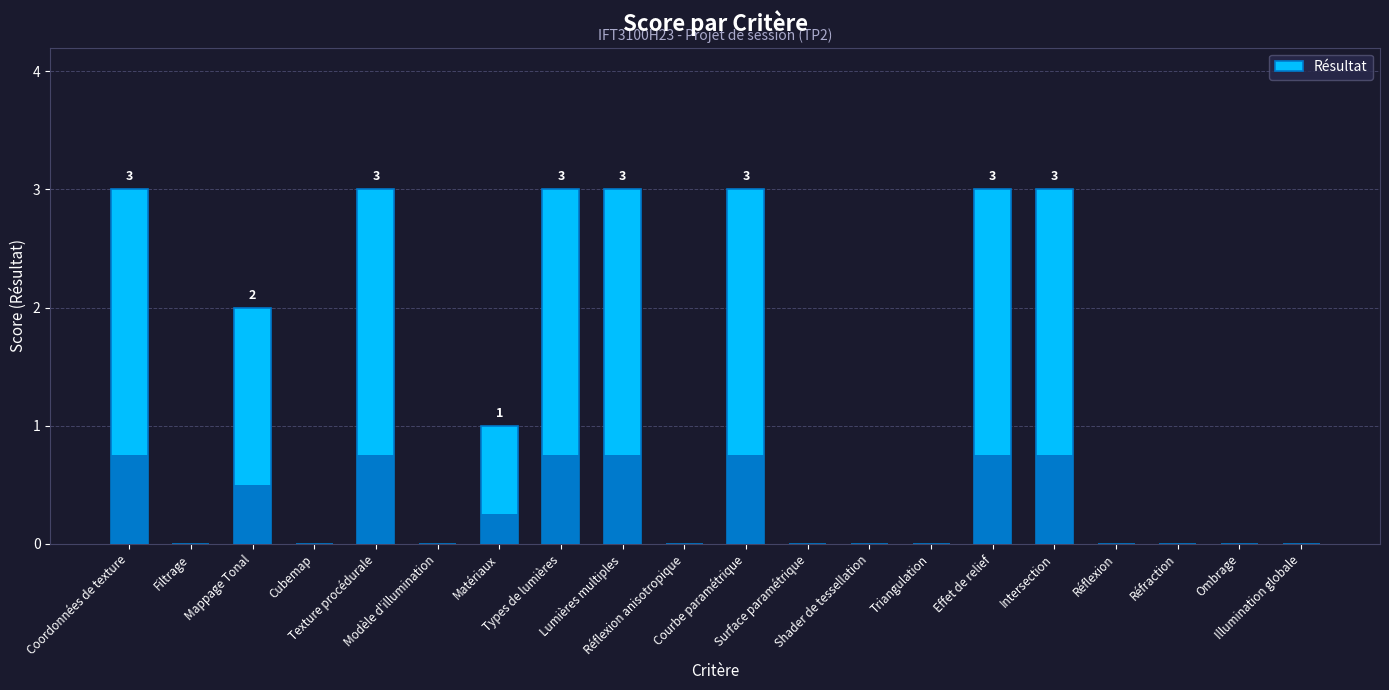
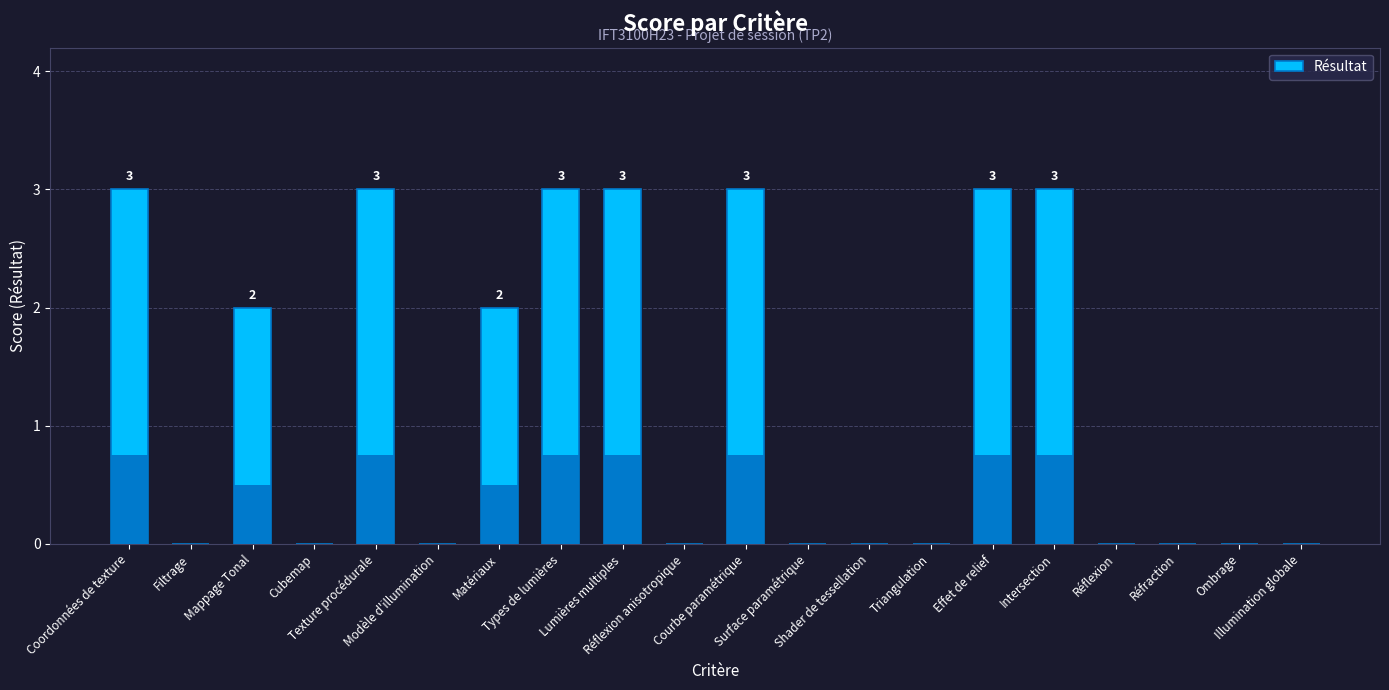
  {
    "Coordonnées de texture": 3,
    "Mappage Tonal": 2,
    "Texture procédurale": 3,
-   "Matériaux": 1,
+   "Matériaux": 2,
    "Types de lumières": 3,
    "Lumières multiples": 3,
    "Courbe paramétrique": 3,
    "Effet de relief": 3,
    "Intersection": 3
  }
